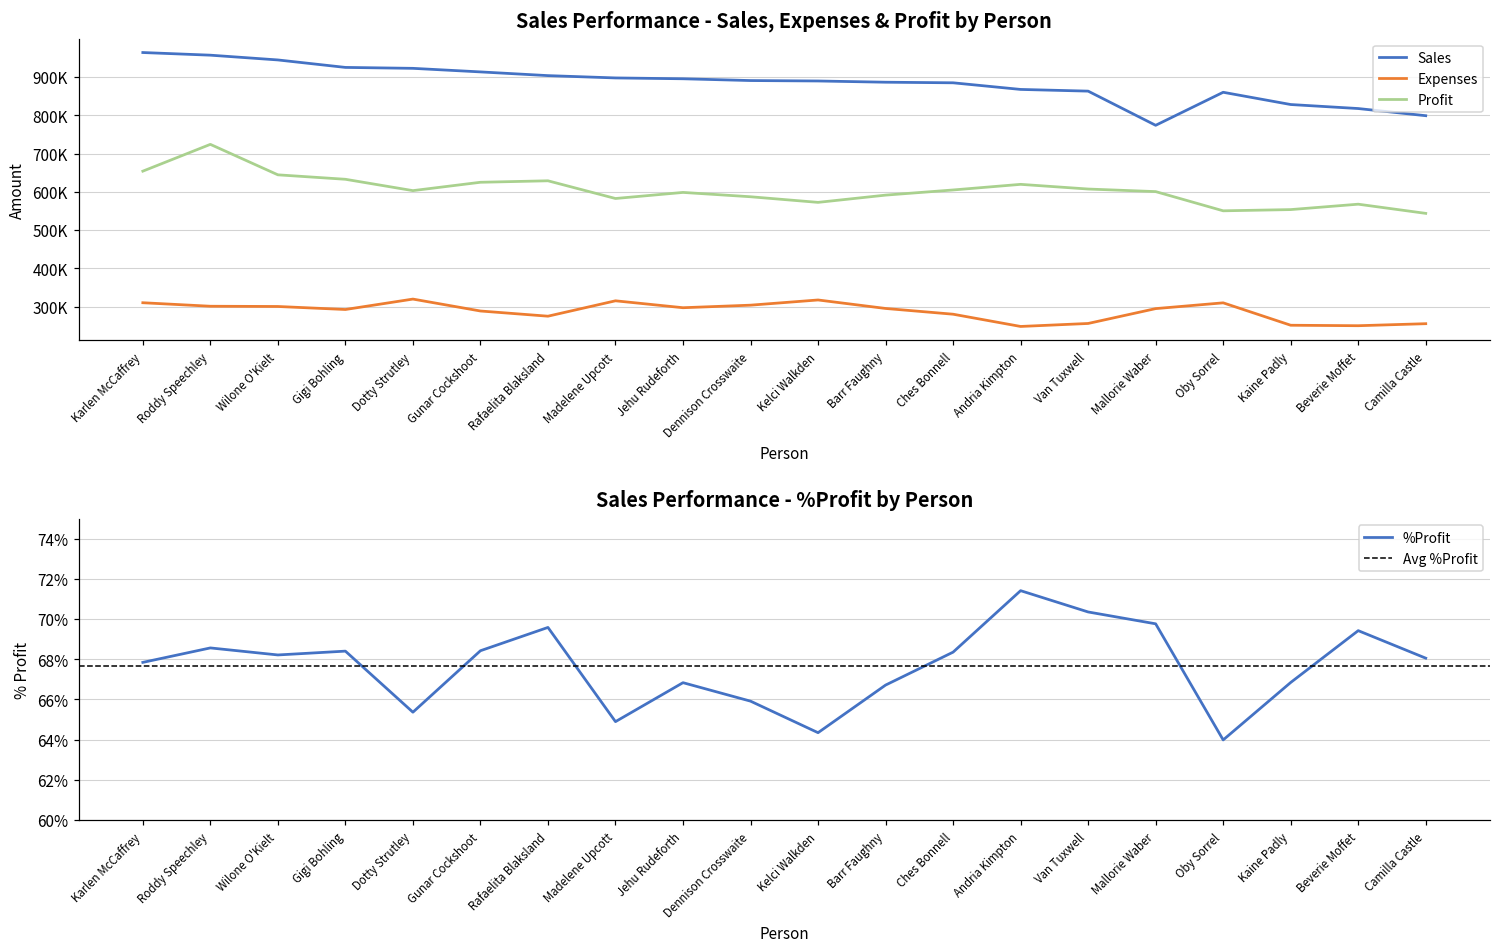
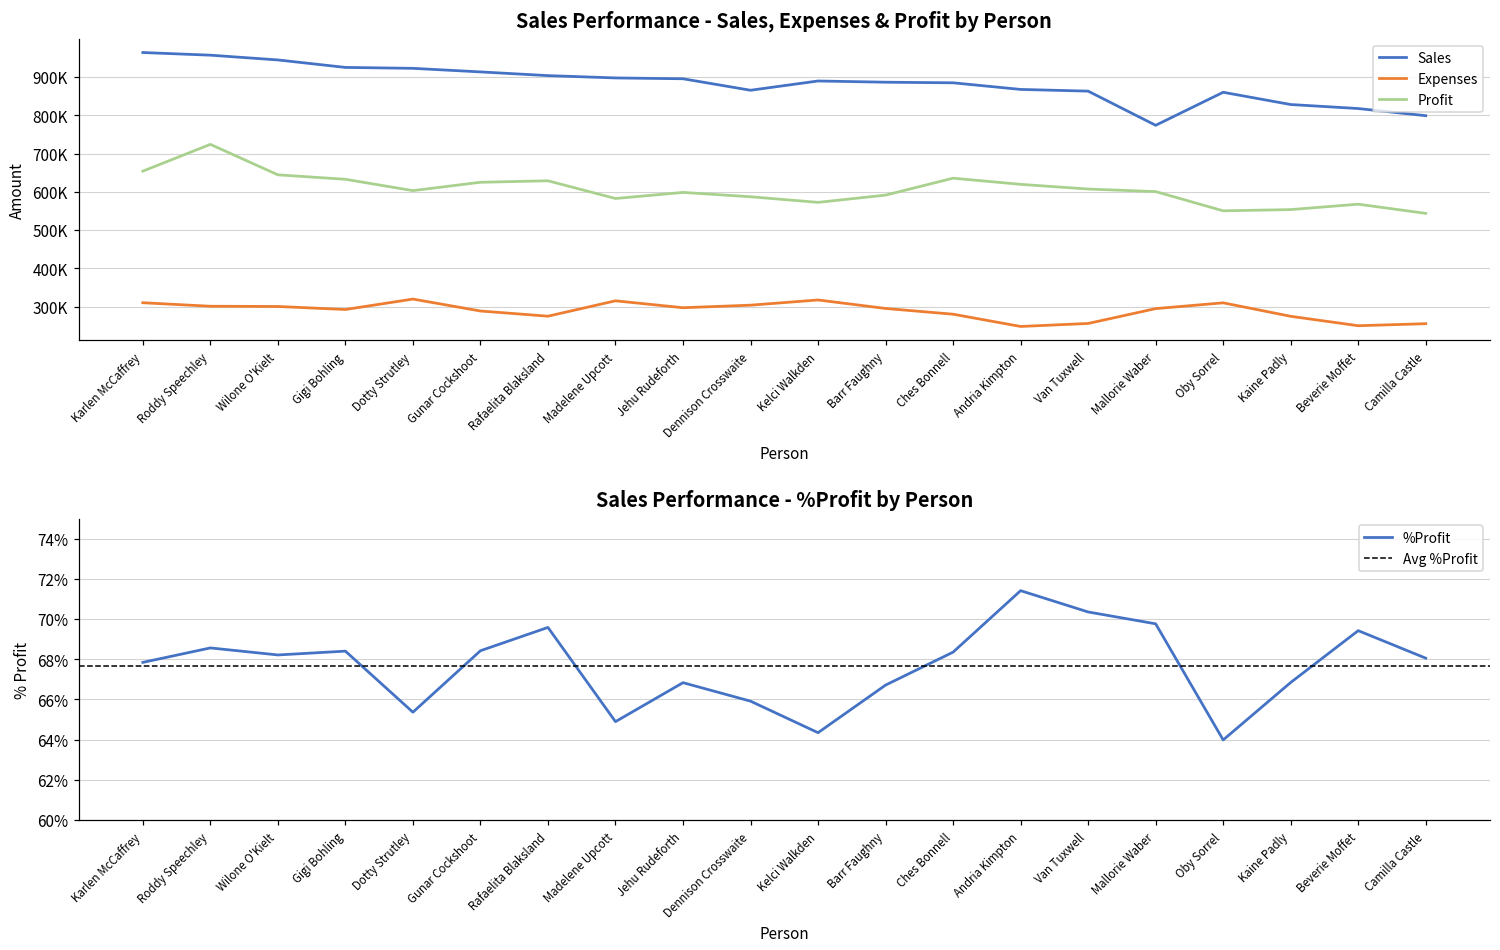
  {
    "Sales Performance - Sales, Expenses & Profit by Person": {
      "Sales": {
        "Karlen McCaffrey": "960000",
        "Roddy Speechley": "960000",
        "Wilone O'Kielt": "940000",
        "Gigi Bohling": "930000",
        "Dotty Strutley": "920000",
        "Gunar Cockshoot": "910000",
        "Rafaelita Blaksland": "900000",
        "Madelene Upcott": "900000",
        "Jehu Rudeforth": "900000",
-       "Dennison Crosswaite": "890000",
+       "Dennison Crosswaite": "870000",
        "Kelci Walkden": "890000",
        "Barr Faughny": "890000",
        "Ches Bonnell": "880000",
        "Andria Kimpton": "870000",
        "Van Tuxwell": "860000",
        "Mallorie Waber": "770000",
        "Oby Sorrel": "860000",
        "Kaine Padly": "830000",
        "Beverie Moffet": "820000",
        "Camilla Castle": "800000"
      },
      "Expenses": {
        "Karlen McCaffrey": "310000",
        "Roddy Speechley": "300000",
        "Wilone O'Kielt": "300000",
        "Gigi Bohling": "290000",
        "Dotty Strutley": "320000",
        "Gunar Cockshoot": "290000",
        "Rafaelita Blaksland": "270000",
        "Madelene Upcott": "320000",
        "Jehu Rudeforth": "300000",
        "Dennison Crosswaite": "300000",
        "Kelci Walkden": "320000",
        "Barr Faughny": "300000",
        "Ches Bonnell": "280000",
        "Andria Kimpton": "250000",
        "Van Tuxwell": "260000",
        "Mallorie Waber": "290000",
        "Oby Sorrel": "310000",
-       "Kaine Padly": "250000",
+       "Kaine Padly": "270000",
        "Beverie Moffet": "250000",
        "Camilla Castle": "260000"
      },
      "Profit": {
        "Karlen McCaffrey": "650000",
        "Roddy Speechley": "720000",
        "Wilone O'Kielt": "640000",
        "Gigi Bohling": "630000",
        "Dotty Strutley": "600000",
        "Gunar Cockshoot": "620000",
        "Rafaelita Blaksland": "630000",
        "Madelene Upcott": "580000",
        "Jehu Rudeforth": "600000",
        "Dennison Crosswaite": "590000",
        "Kelci Walkden": "570000",
        "Barr Faughny": "590000",
-       "Ches Bonnell": "600000",
+       "Ches Bonnell": "640000",
        "Andria Kimpton": "620000",
        "Van Tuxwell": "610000",
        "Mallorie Waber": "600000",
        "Oby Sorrel": "550000",
        "Kaine Padly": "550000",
        "Beverie Moffet": "570000",
        "Camilla Castle": "540000"
      }
    },
    "Sales Performance - %Profit by Person": {
      "Karlen McCaffrey": "67.8%",
      "Roddy Speechley": "68.6%",
      "Wilone O'Kielt": "68.2%",
      "Gigi Bohling": "68.4%",
      "Dotty Strutley": "65.4%",
      "Gunar Cockshoot": "68.4%",
      "Rafaelita Blaksland": "69.6%",
      "Madelene Upcott": "64.9%",
      "Jehu Rudeforth": "66.8%",
      "Dennison Crosswaite": "65.9%",
      "Kelci Walkden": "64.3%",
      "Barr Faughny": "66.7%",
      "Ches Bonnell": "68.4%",
      "Andria Kimpton": "71.4%",
      "Van Tuxwell": "70.4%",
      "Mallorie Waber": "69.8%",
      "Oby Sorrel": "64.0%",
      "Kaine Padly": "66.8%",
      "Beverie Moffet": "69.4%",
      "Camilla Castle": "68.1%"
    }
  }
